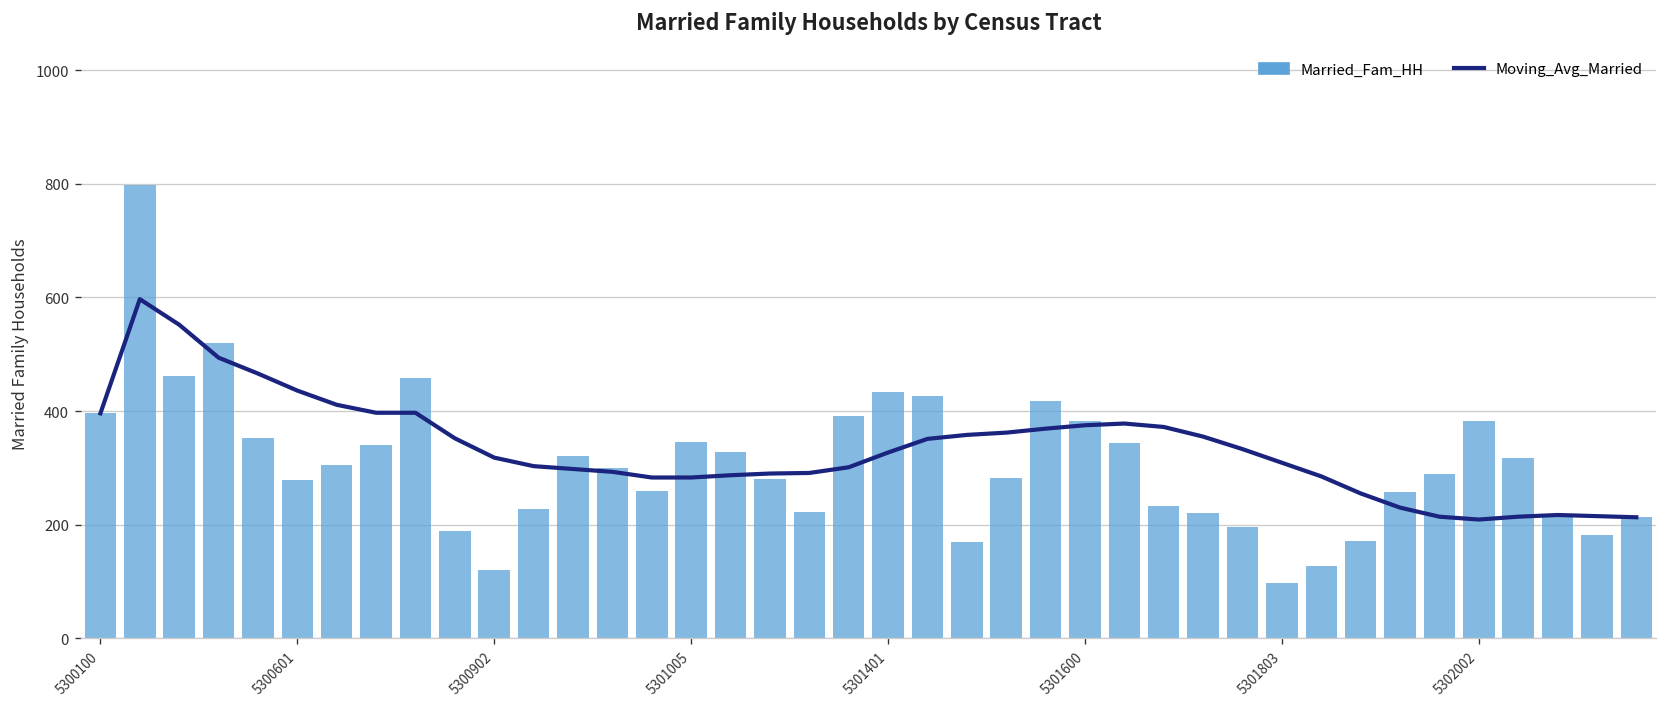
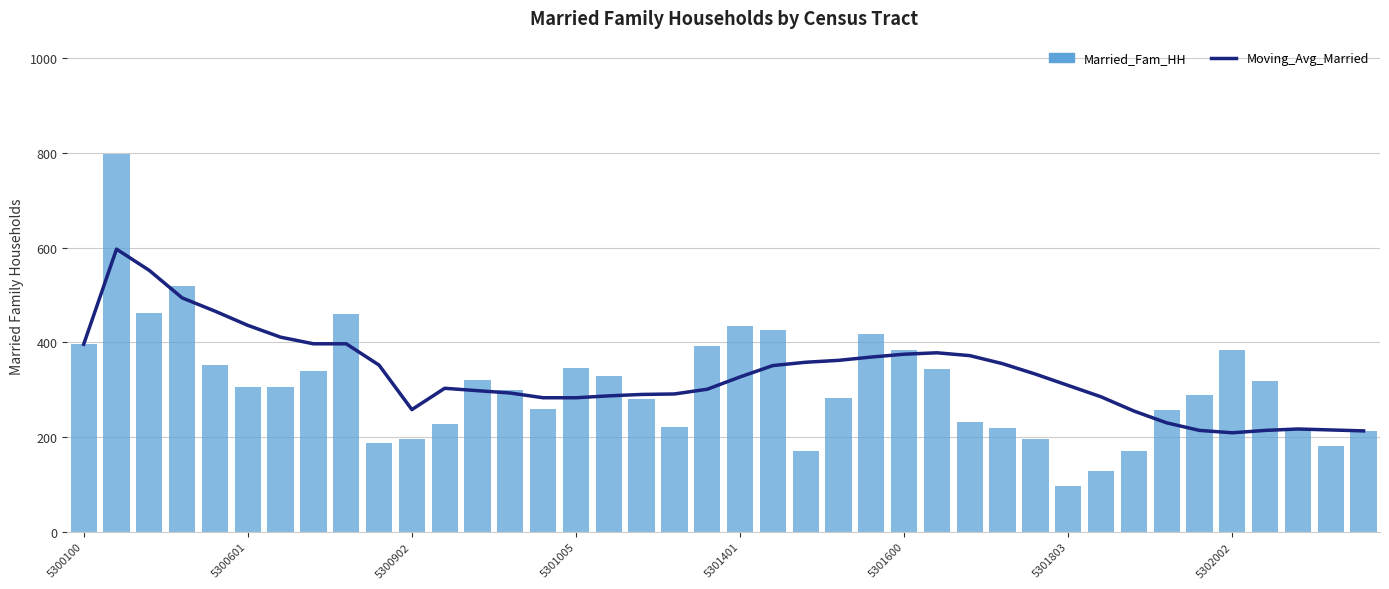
  {
    "Moving_Avg_Married": {
      "5300100": 400,
      "5300601": 440,
-     "5300902": 320,
+     "5300902": 260,
      "5301005": 280,
      "5301401": 330,
      "5301600": 380,
      "5301803": 310,
      "5302002": 210
    },
    "Married_Fam_HH": {
      "5300100": 400,
-     "5300601": 280,
-     "5300902": 120,
+     "5300601": 310,
+     "5300902": 200,
      "5301005": 350,
      "5301401": 430,
      "5301600": 380,
      "5301803": 100,
      "5302002": 380
    }
  }
